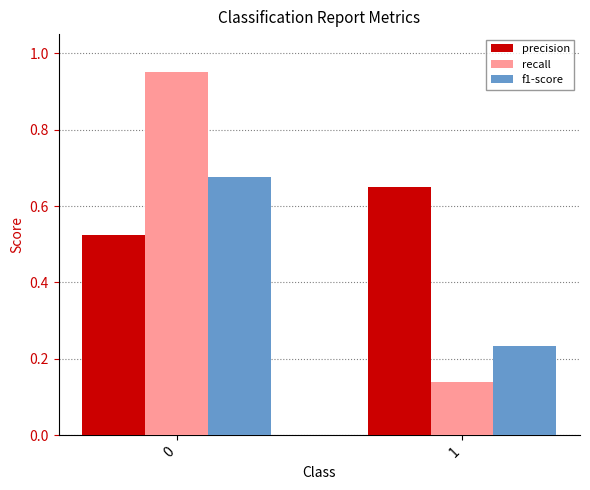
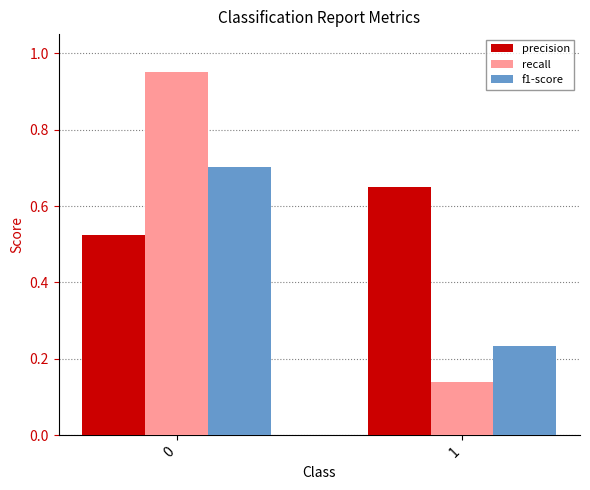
  {
    "precision": {
      "0": 0.52,
      "1": 0.65
    },
    "recall": {
      "0": 0.95,
      "1": 0.14
    },
    "f1-score": {
-     "0": 0.68,
+     "0": 0.70,
      "1": 0.23
    }
  }
